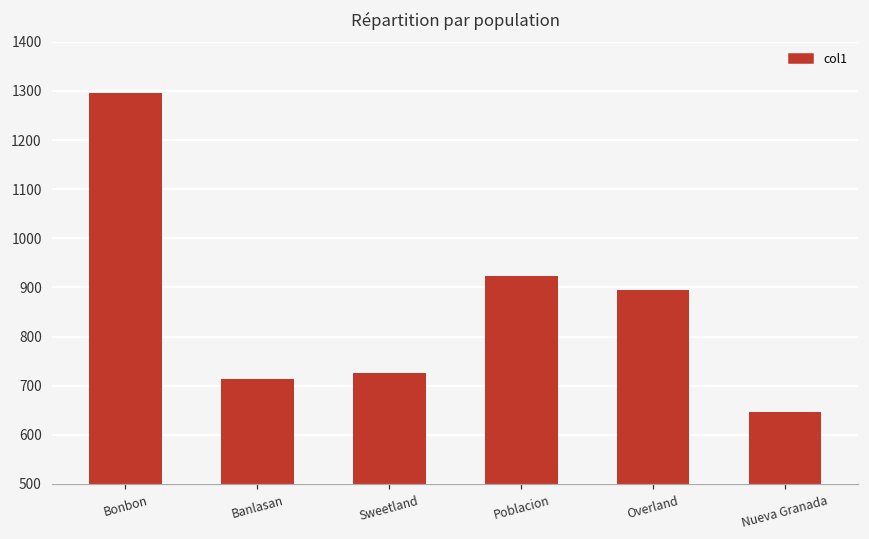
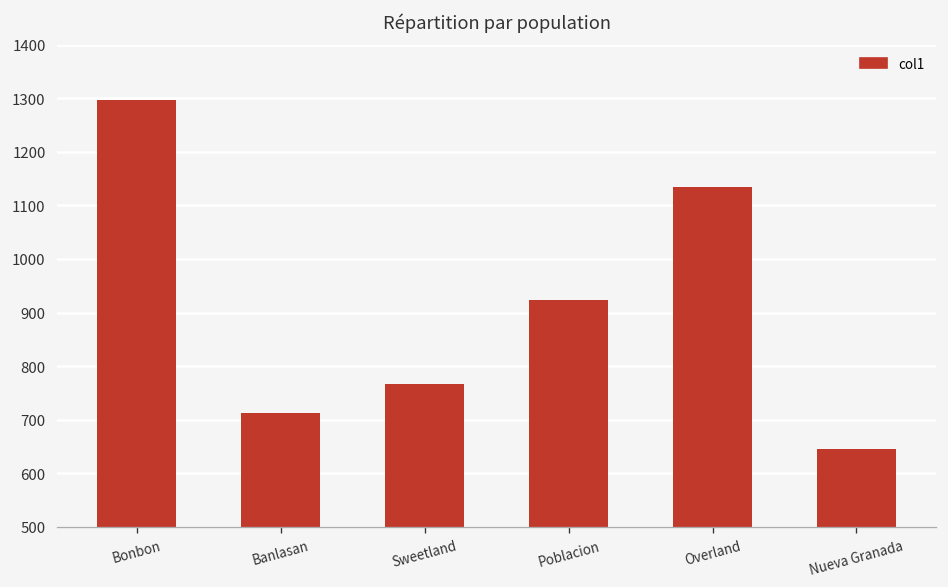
  {
    "Bonbon": 1300,
    "Banlasan": 710,
-   "Sweetland": 730,
+   "Sweetland": 770,
    "Poblacion": 920,
-   "Overland": 890,
+   "Overland": 1130,
    "Nueva Granada": 650
  }
